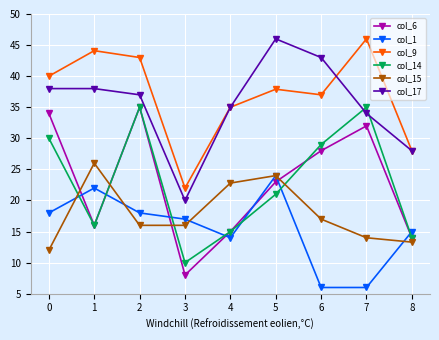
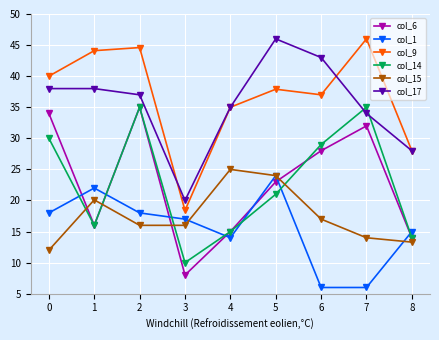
  {
    "col_6": {
      "0": 34,
      "3": 8,
      "5": 23,
      "6": 28,
      "7": 32
    },
    "col_1": {
      "0": 18,
      "1": 22,
      "2": 18,
      "3": 17,
      "4": 14,
      "6": 6,
      "7": 6,
      "8": 15
    },
    "col_9": {
      "0": 40,
      "1": 44,
-     "2": 43,
-     "3": 22,
+     "2": 45,
+     "3": 18,
      "5": 38,
      "6": 37,
      "7": 46
    },
    "col_14": {
      "0": 30,
      "3": 10,
      "5": 21,
      "6": 29,
      "7": 35
    },
    "col_15": {
      "0": 12,
-     "1": 26,
+     "1": 20,
      "2": 16,
      "3": 16,
-     "4": 23,
+     "4": 25,
      "6": 17,
      "7": 14,
      "8": 13
    },
    "col_17": {
      "0": 38,
      "1": 38,
      "2": 37,
      "3": 20,
      "5": 46,
      "6": 43,
      "7": 34
    }
  }
